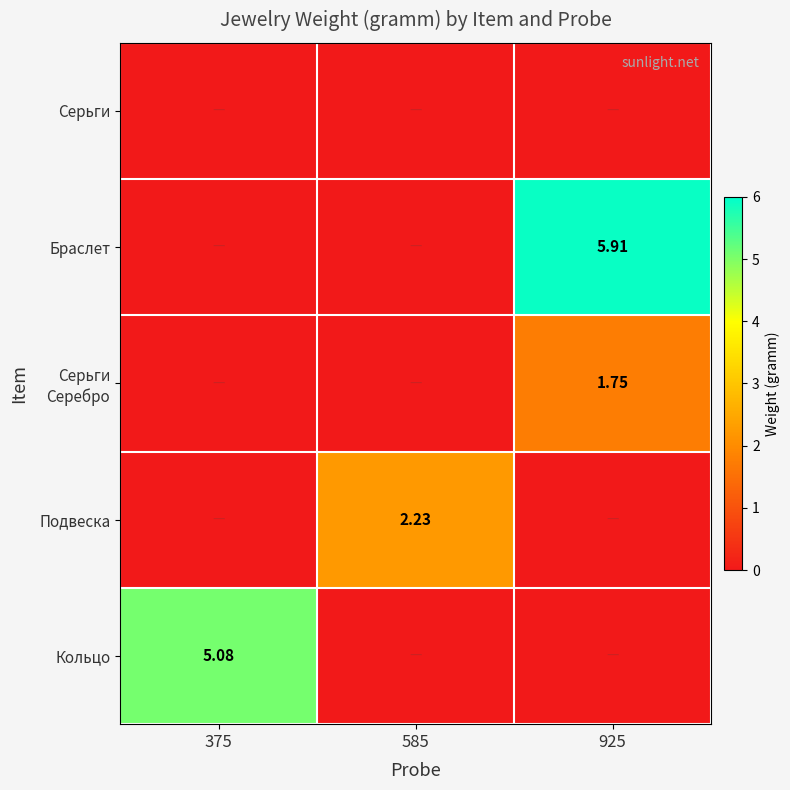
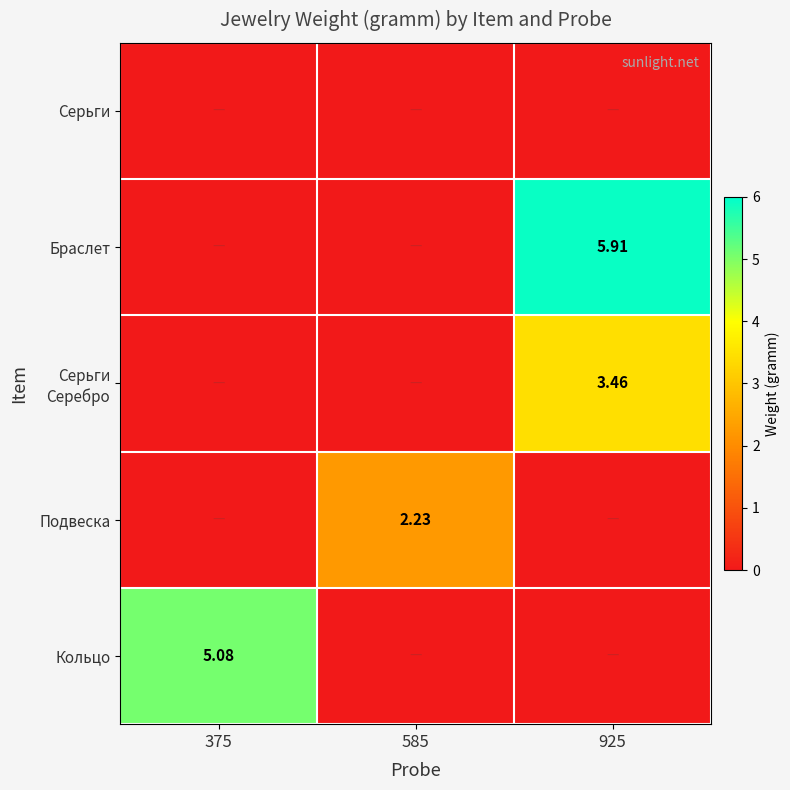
  {
    "Браслет": {
      "925": 5.91
    },
    "Серьги Серебро": {
-     "925": 1.75
+     "925": 3.46
    },
    "Подвеска": {
      "585": 2.23
    },
    "Кольцо": {
      "375": 5.08
    }
  }
